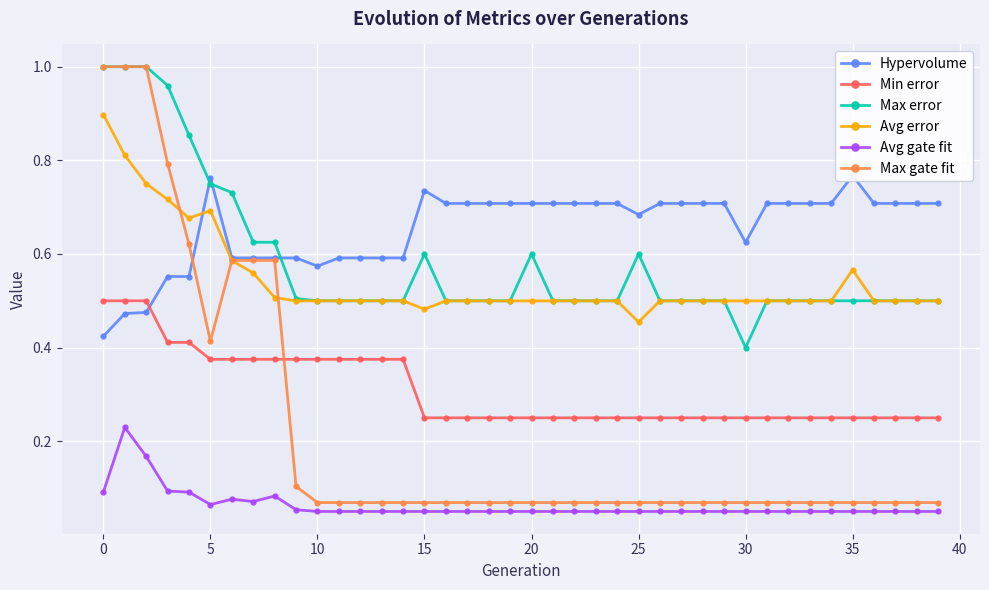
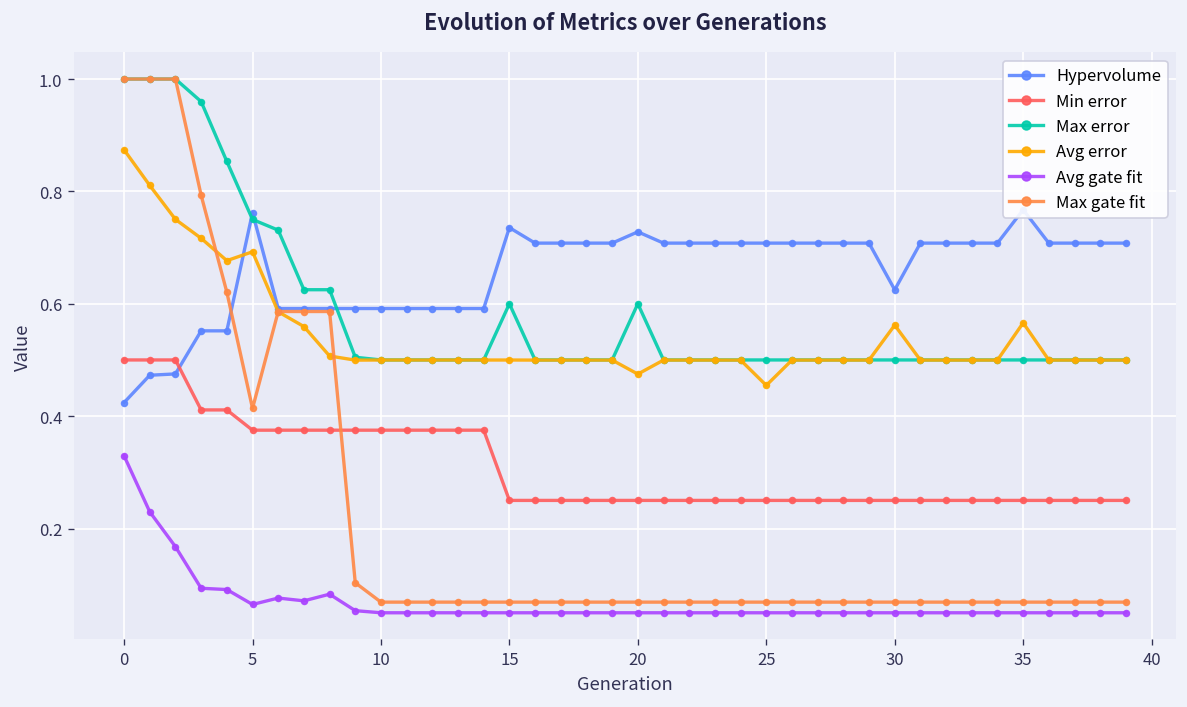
  {
    "Hypervolume": {
      "0": 0.42,
      "5": 0.76,
-     "10": 0.57,
+     "10": 0.59,
      "15": 0.74,
-     "20": 0.71,
-     "25": 0.68,
+     "20": 0.73,
+     "25": 0.71,
      "30": 0.62
    },
    "Max error": {
      "5": 0.75,
      "15": 0.6,
      "20": 0.6,
-     "25": 0.6,
-     "30": 0.4,
+     "25": 0.5,
+     "30": 0.5,
      "35": 0.5
    },
    "Avg error": {
-     "0": 0.90,
+     "0": 0.87,
      "5": 0.69,
-     "15": 0.48,
-     "20": 0.50,
+     "15": 0.50,
+     "20": 0.47,
      "25": 0.45,
-     "30": 0.50,
+     "30": 0.56,
      "35": 0.57
    },
    "Avg gate fit": {
-     "0": 0.09,
+     "0": 0.33,
      "5": 0.06,
      "10": 0.05,
      "15": 0.05,
      "20": 0.05,
      "25": 0.05,
      "30": 0.05,
      "35": 0.05
    }
  }
